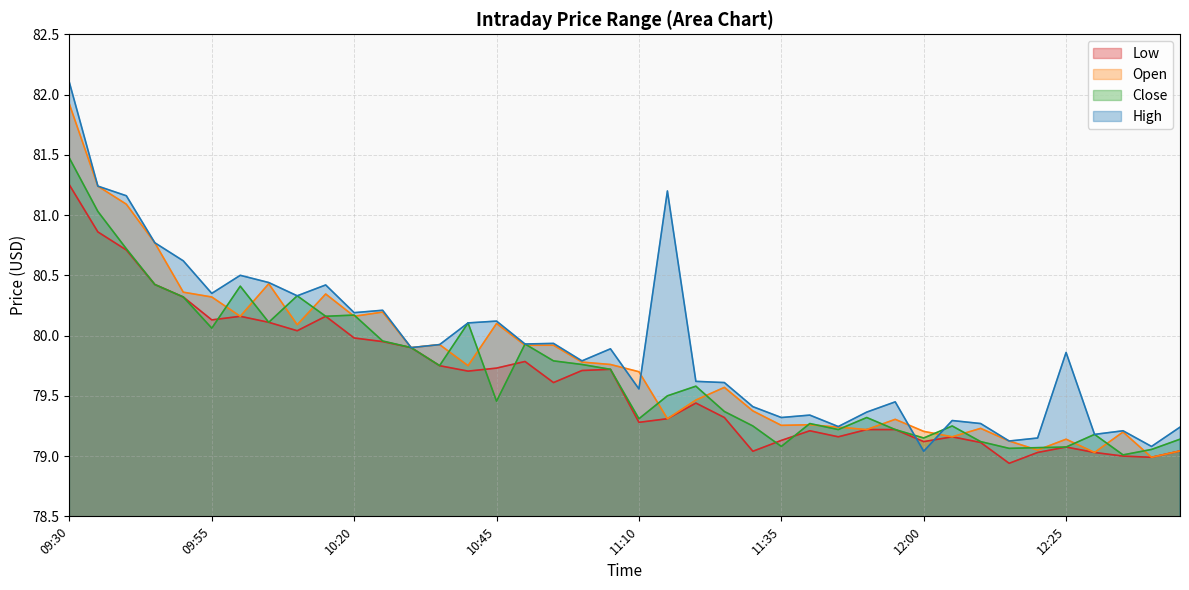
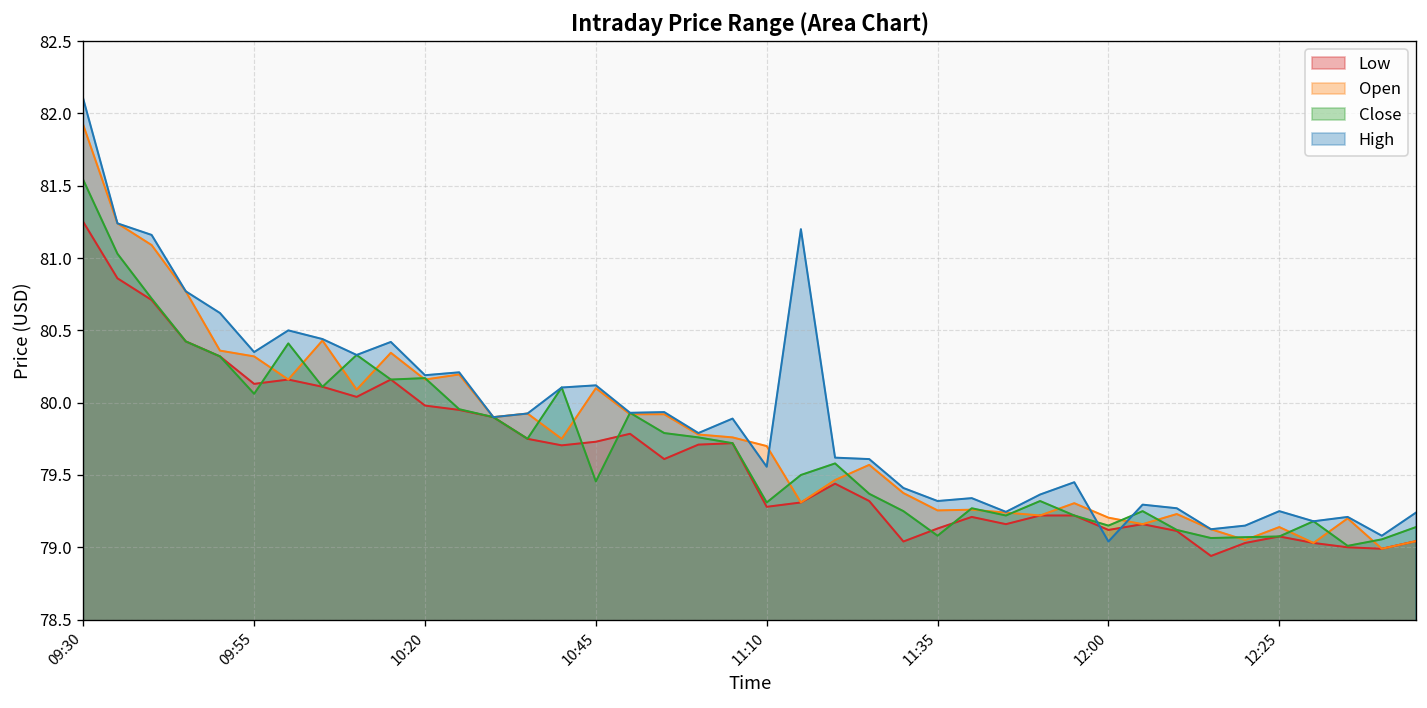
  {
    "Close": {
-     "09:30": 81.47,
+     "09:30": 81.54,
      "09:55": 80.06,
      "10:45": 79.46,
      "11:10": 79.31,
      "11:35": 79.08,
      "12:00": 79.15
    },
    "High": {
      "09:30": 82.10,
      "09:55": 80.35,
      "11:10": 79.56,
      "11:35": 79.32,
      "12:00": 79.04,
-     "12:25": 79.86
+     "12:25": 79.25
    }
  }
